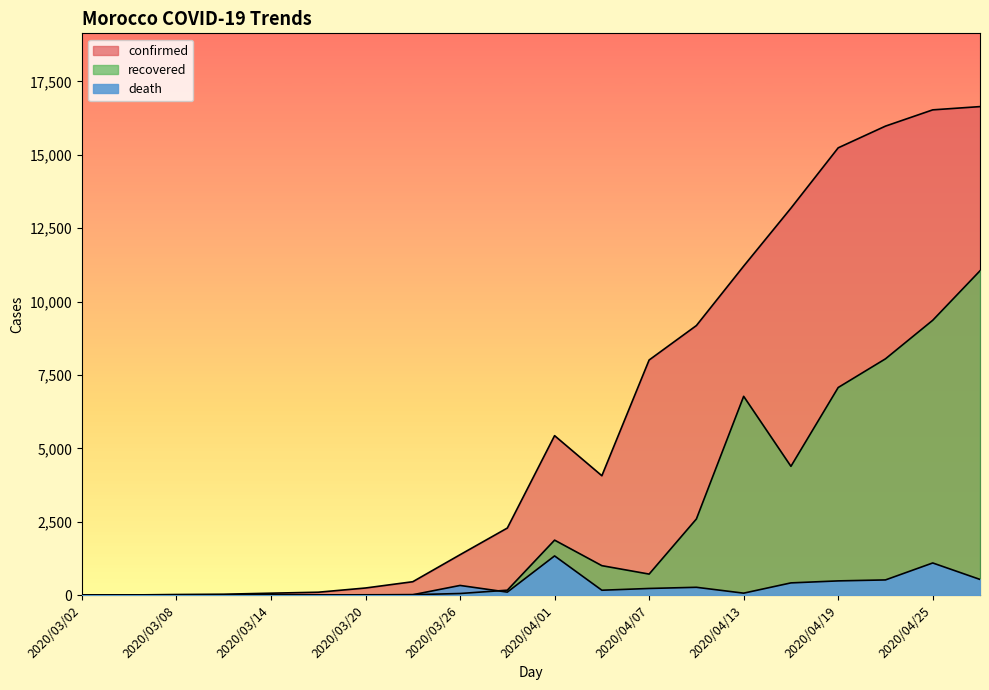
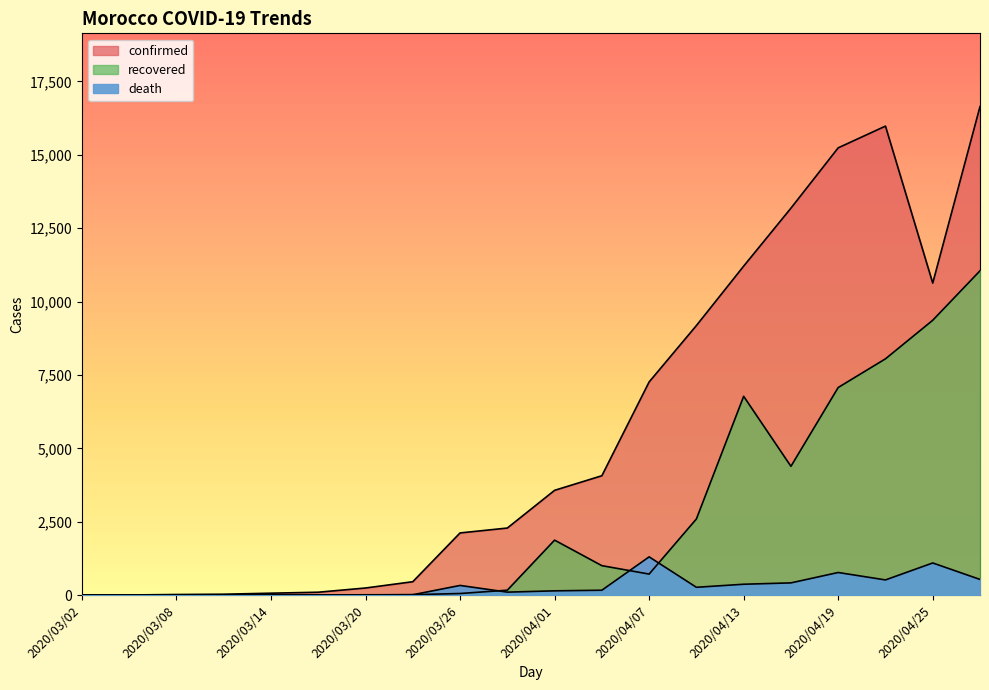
  {
    "confirmed": {
      "2020/03/20": "200",
-     "2020/03/26": "1,400",
-     "2020/04/01": "5,400",
-     "2020/04/07": "8,000",
+     "2020/03/26": "2,100",
+     "2020/04/01": "3,600",
+     "2020/04/07": "7,300",
      "2020/04/13": "11,200",
      "2020/04/19": "15,200",
-     "2020/04/25": "16,500"
+     "2020/04/25": "10,600"
    },
    "recovered": {
      "2020/03/26": "100",
      "2020/04/01": "1,900",
      "2020/04/07": "700",
      "2020/04/13": "6,800",
      "2020/04/19": "7,100",
      "2020/04/25": "9,400"
    },
    "death": {
      "2020/03/26": "300",
-     "2020/04/01": "1,300",
-     "2020/04/07": "200",
-     "2020/04/13": "100",
-     "2020/04/19": "500",
+     "2020/04/01": "100",
+     "2020/04/07": "1,300",
+     "2020/04/13": "400",
+     "2020/04/19": "800",
      "2020/04/25": "1,100"
    }
  }
